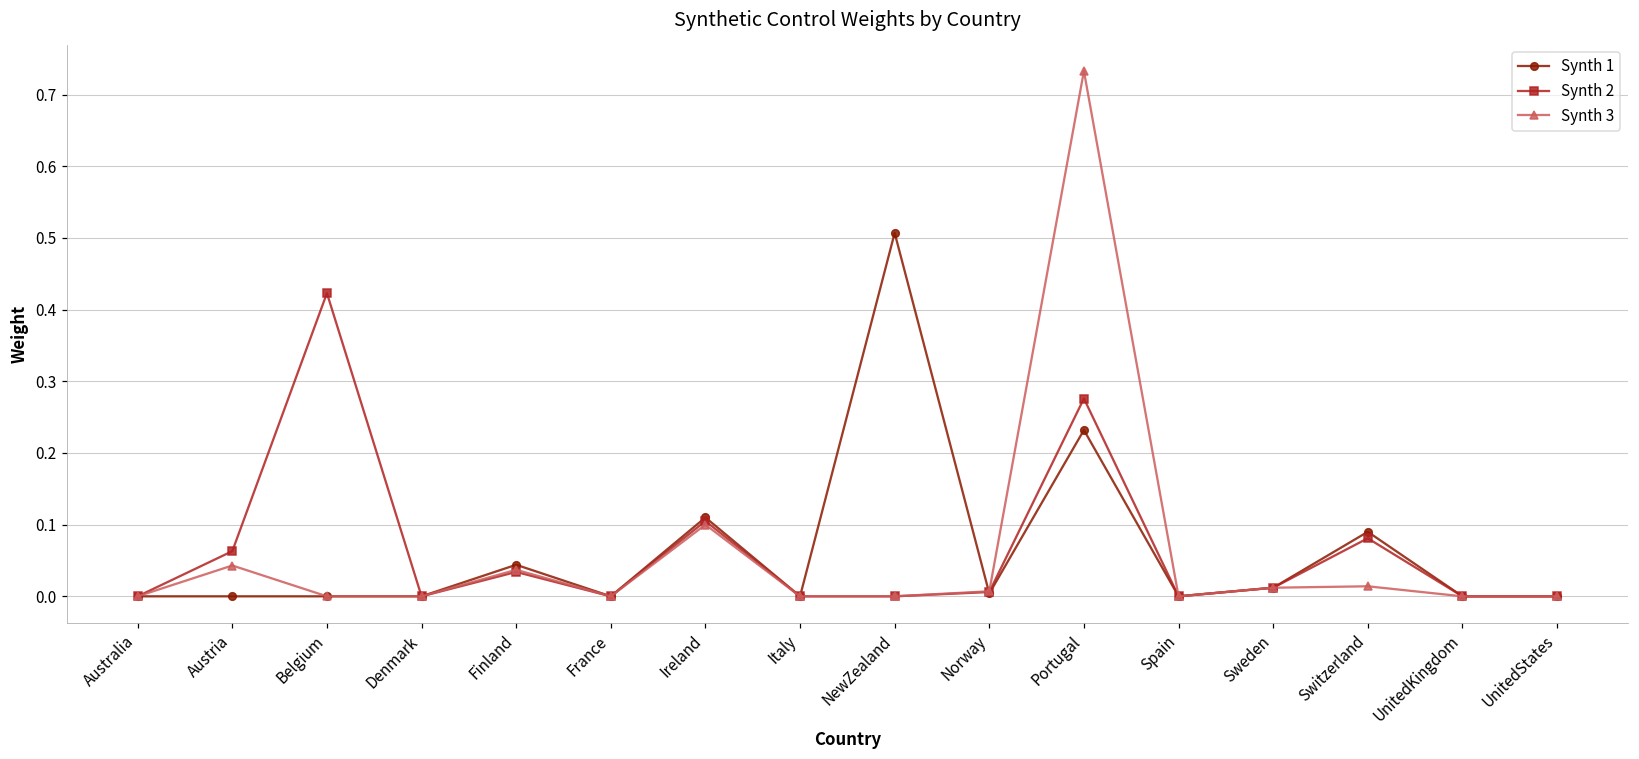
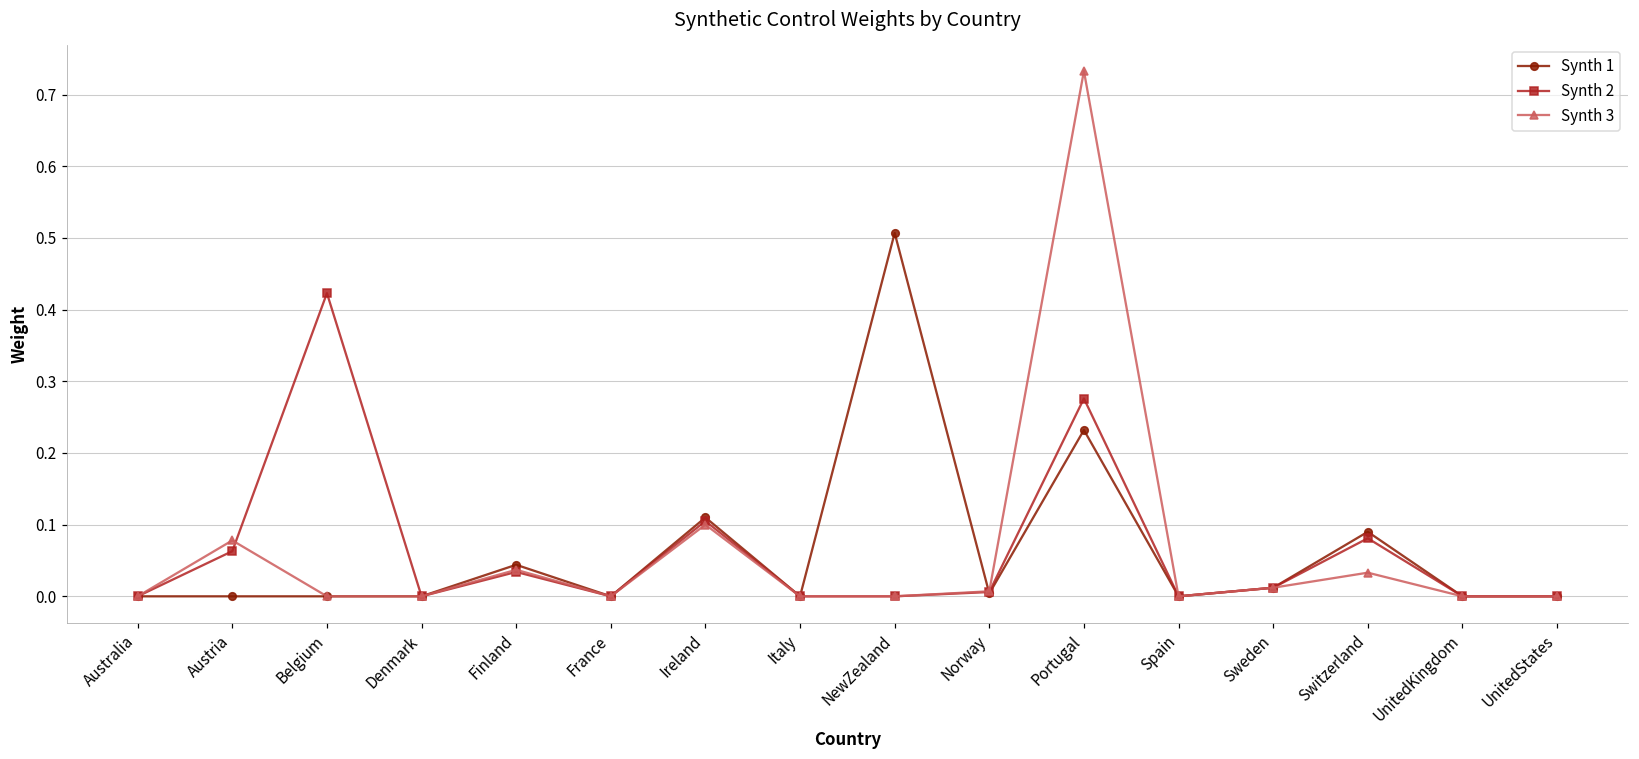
  {
    "Synth 3": {
-     "Austria": 0.04,
+     "Austria": 0.08,
      "Ireland": 0.10,
      "Portugal": 0.73,
-     "Switzerland": 0.01
+     "Switzerland": 0.03
    }
  }
